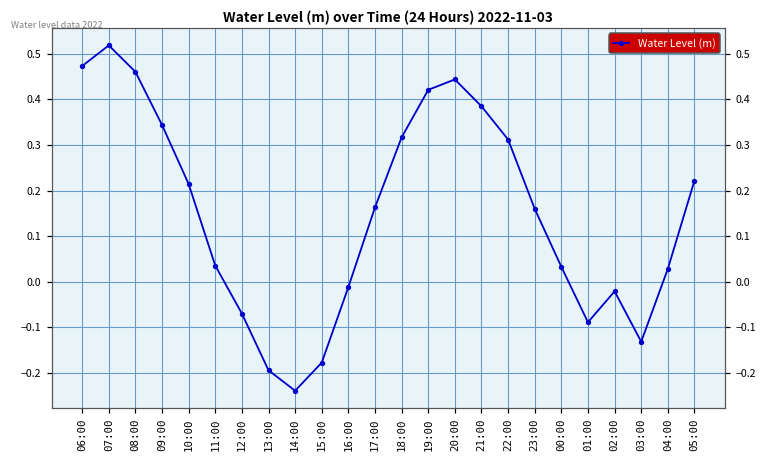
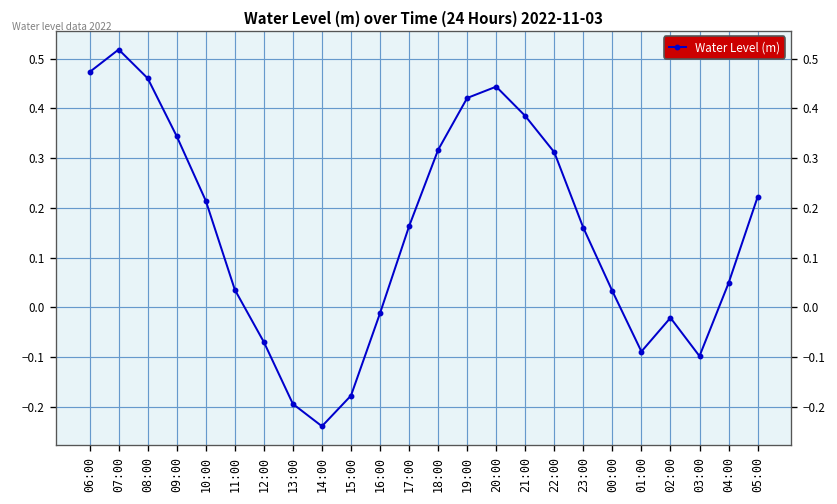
  {
    "06:00": 0.47,
    "07:00": 0.52,
    "08:00": 0.46,
    "09:00": 0.34,
    "10:00": 0.21,
    "11:00": 0.04,
    "12:00": -0.07,
    "13:00": -0.19,
    "14:00": -0.24,
    "15:00": -0.18,
    "16:00": -0.01,
    "17:00": 0.16,
    "18:00": 0.32,
    "19:00": 0.42,
    "20:00": 0.44,
    "21:00": 0.38,
    "22:00": 0.31,
    "23:00": 0.16,
    "00:00": 0.03,
    "01:00": -0.09,
    "02:00": -0.02,
-   "03:00": -0.13,
-   "04:00": 0.03,
+   "03:00": -0.10,
+   "04:00": 0.05,
    "05:00": 0.22
  }
